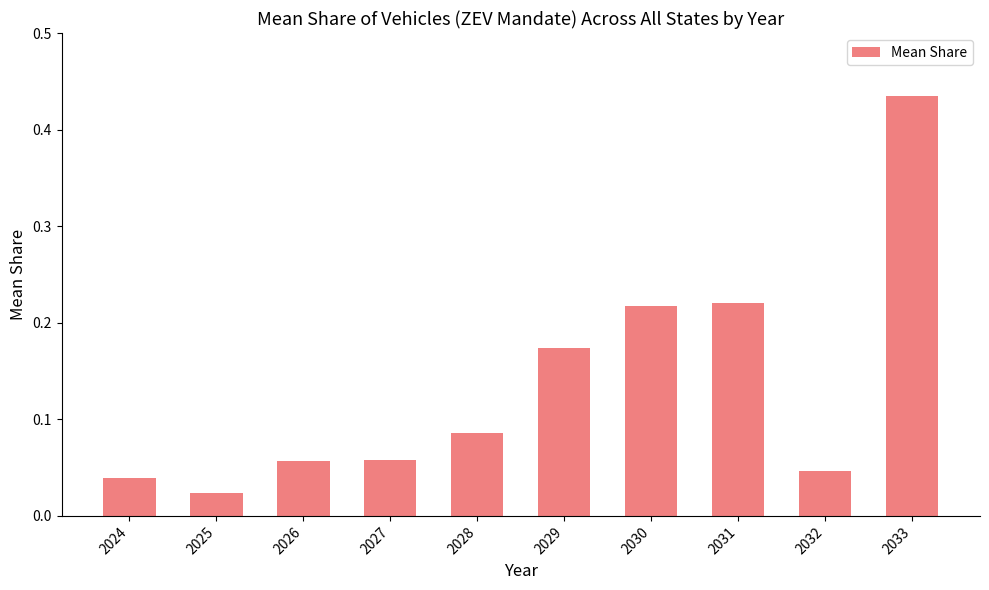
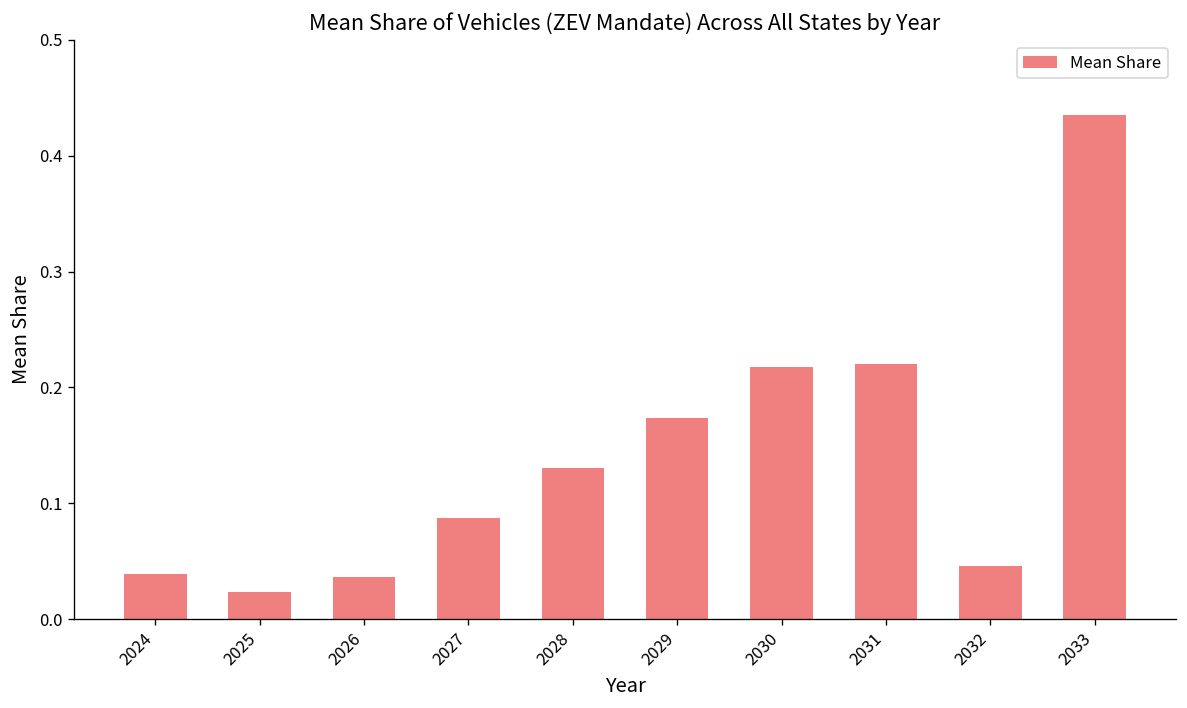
  {
    "2024": 0.04,
    "2025": 0.02,
-   "2026": 0.06,
-   "2027": 0.06,
-   "2028": 0.09,
+   "2026": 0.04,
+   "2027": 0.09,
+   "2028": 0.13,
    "2029": 0.17,
    "2030": 0.22,
    "2031": 0.22,
    "2032": 0.05,
    "2033": 0.44
  }
